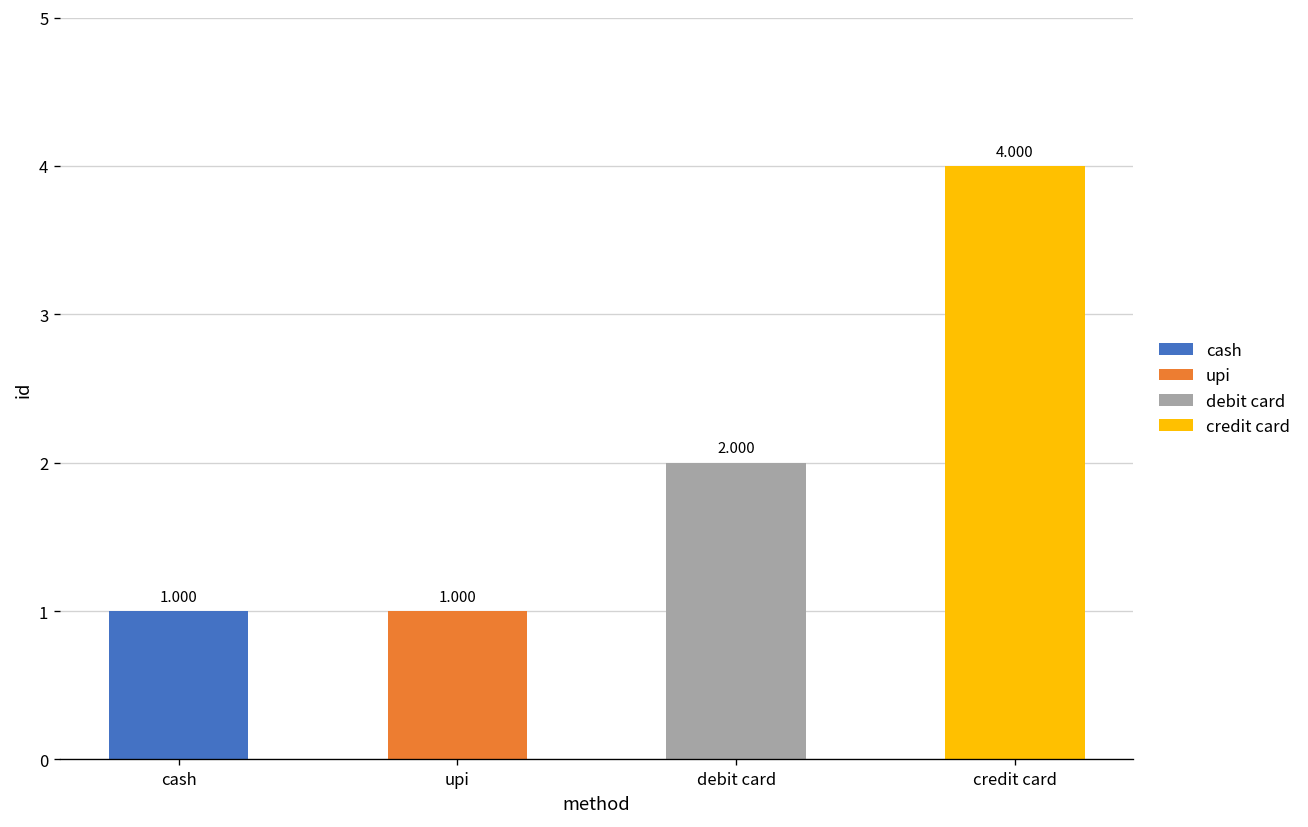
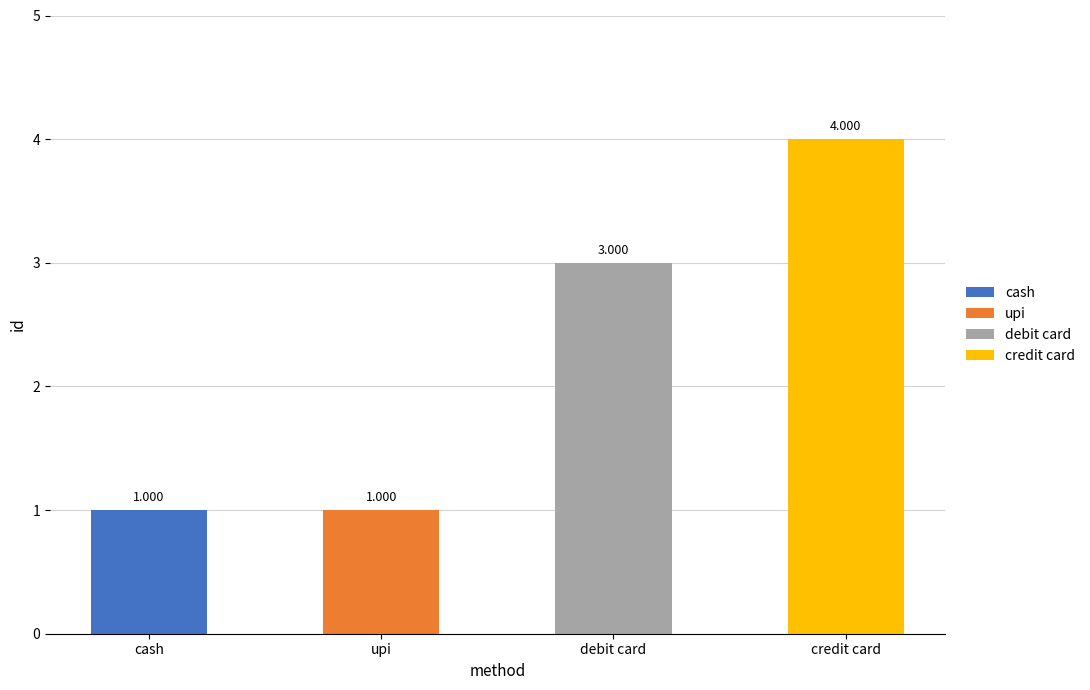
  {
    "cash": 1.000,
    "upi": 1.000,
-   "debit card": 2.000,
+   "debit card": 3.000,
    "credit card": 4.000
  }
